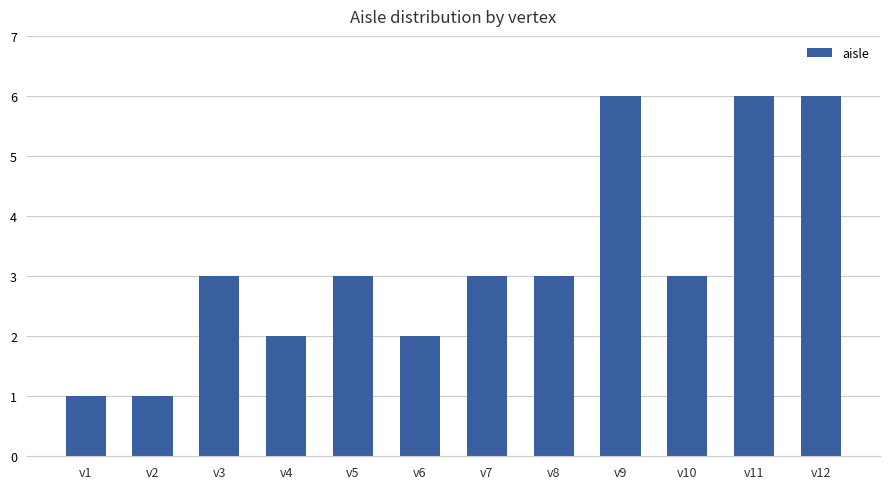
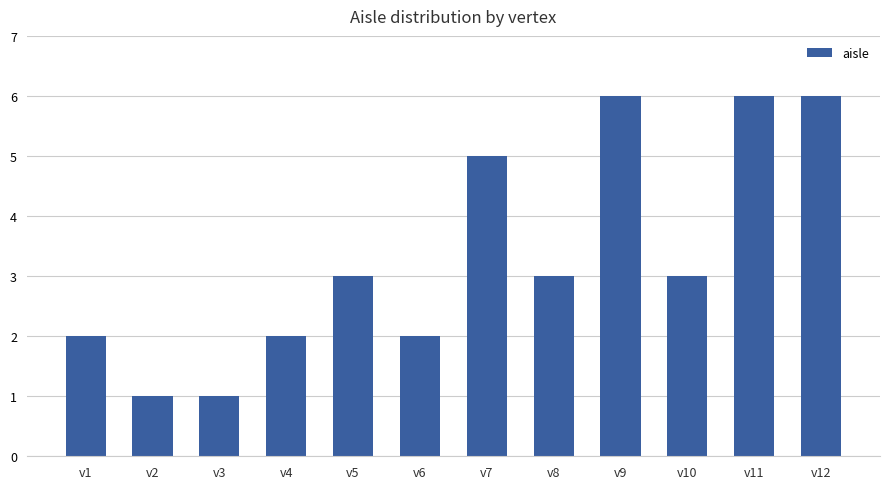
  {
-   "v1": 1,
+   "v1": 2,
    "v2": 1,
-   "v3": 3,
+   "v3": 1,
    "v4": 2,
    "v5": 3,
    "v6": 2,
-   "v7": 3,
+   "v7": 5,
    "v8": 3,
    "v9": 6,
    "v10": 3,
    "v11": 6,
    "v12": 6
  }
